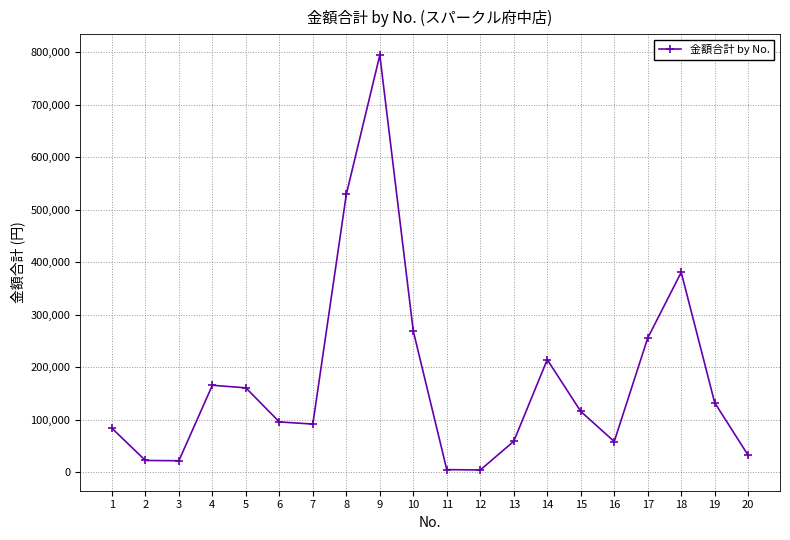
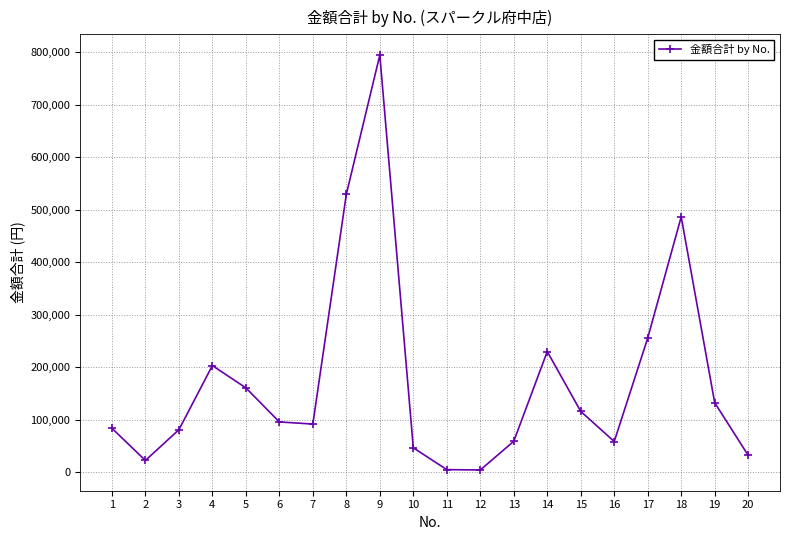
  {
    "1": "80,000",
    "2": "20,000",
-   "3": "20,000",
-   "4": "170,000",
+   "3": "80,000",
+   "4": "200,000",
    "5": "160,000",
    "6": "100,000",
    "7": "90,000",
    "8": "530,000",
    "9": "790,000",
-   "10": "270,000",
+   "10": "50,000",
    "11": "0",
    "12": "0",
    "13": "60,000",
-   "14": "210,000",
+   "14": "230,000",
    "15": "120,000",
    "16": "60,000",
    "17": "260,000",
-   "18": "380,000",
+   "18": "490,000",
    "19": "130,000",
    "20": "30,000"
  }
